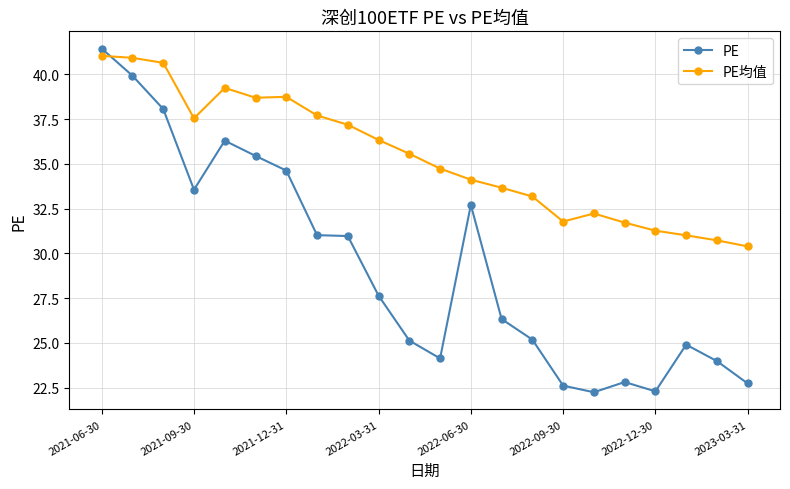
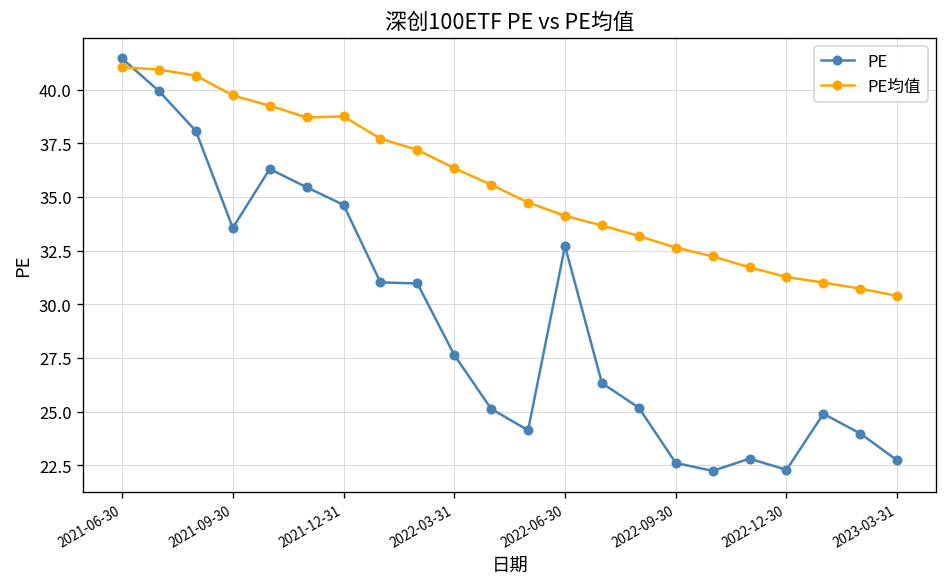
  {
    "PE": {
      "2021-06-30": 41.5,
      "2021-09-30": 33.6,
      "2021-12-31": 34.6,
      "2022-03-31": 27.6,
      "2022-06-30": 32.7,
      "2022-09-30": 22.6,
      "2022-12-30": 22.3,
      "2023-03-31": 22.7
    },
    "PE均值": {
      "2021-06-30": 41.0,
-     "2021-09-30": 37.6,
+     "2021-09-30": 39.7,
      "2021-12-31": 38.8,
      "2022-03-31": 36.3,
      "2022-06-30": 34.1,
-     "2022-09-30": 31.8,
+     "2022-09-30": 32.6,
      "2022-12-30": 31.3,
      "2023-03-31": 30.4
    }
  }
